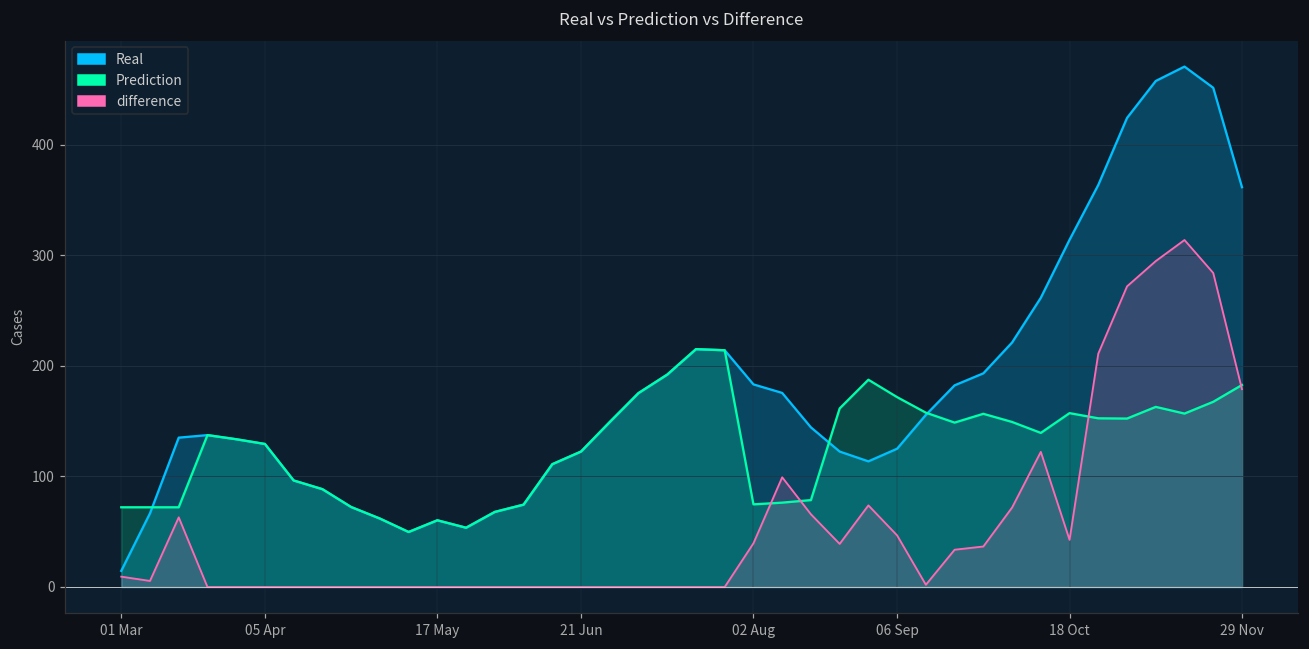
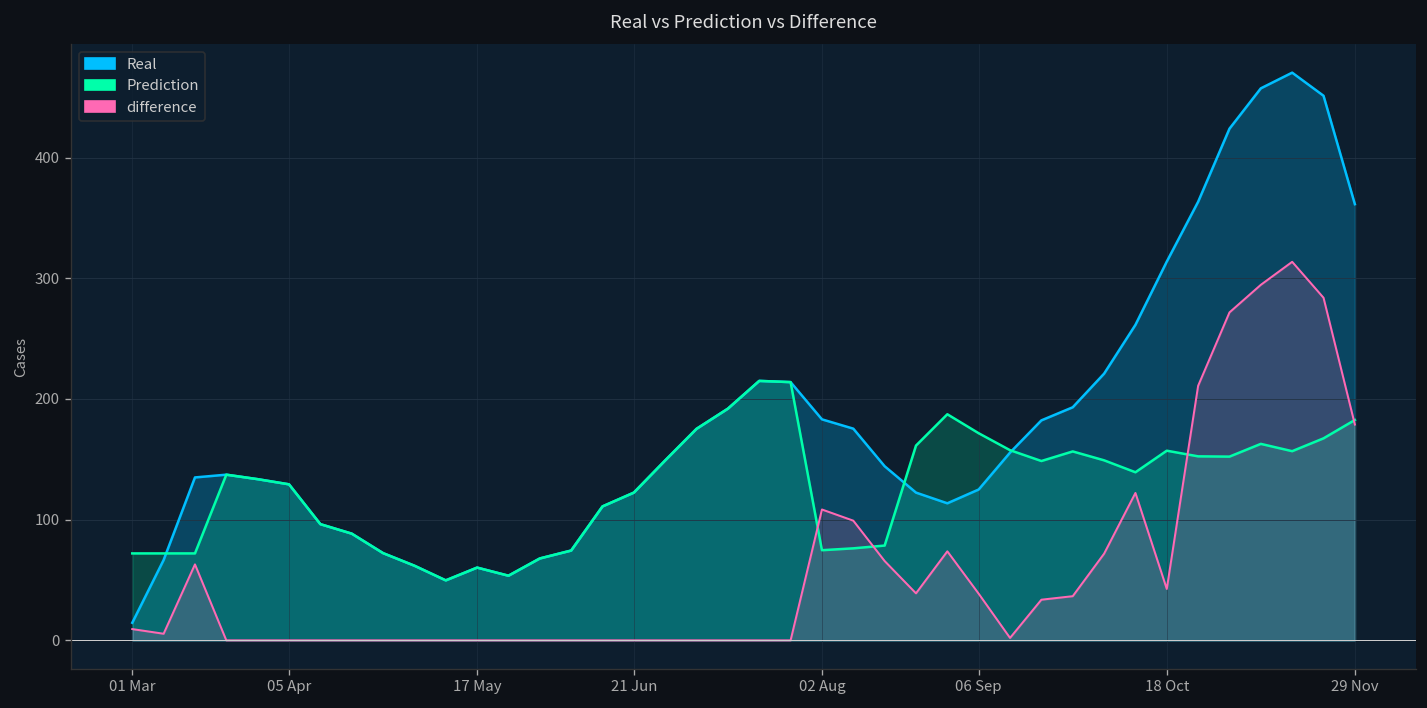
  {
    "difference": {
      "01 Mar": 9,
      "05 Apr": 0,
      "17 May": 0,
      "21 Jun": 0,
-     "02 Aug": 40,
-     "06 Sep": 47,
+     "02 Aug": 108,
+     "06 Sep": 39,
      "18 Oct": 43,
      "29 Nov": 179
    }
  }
